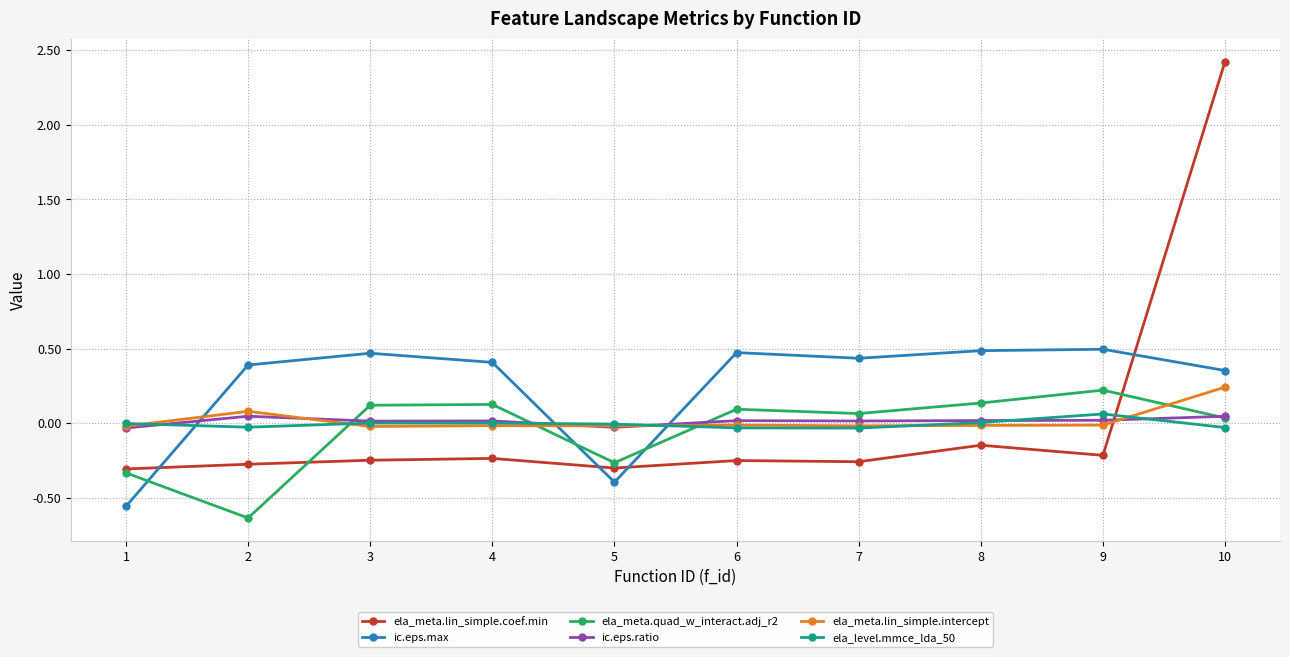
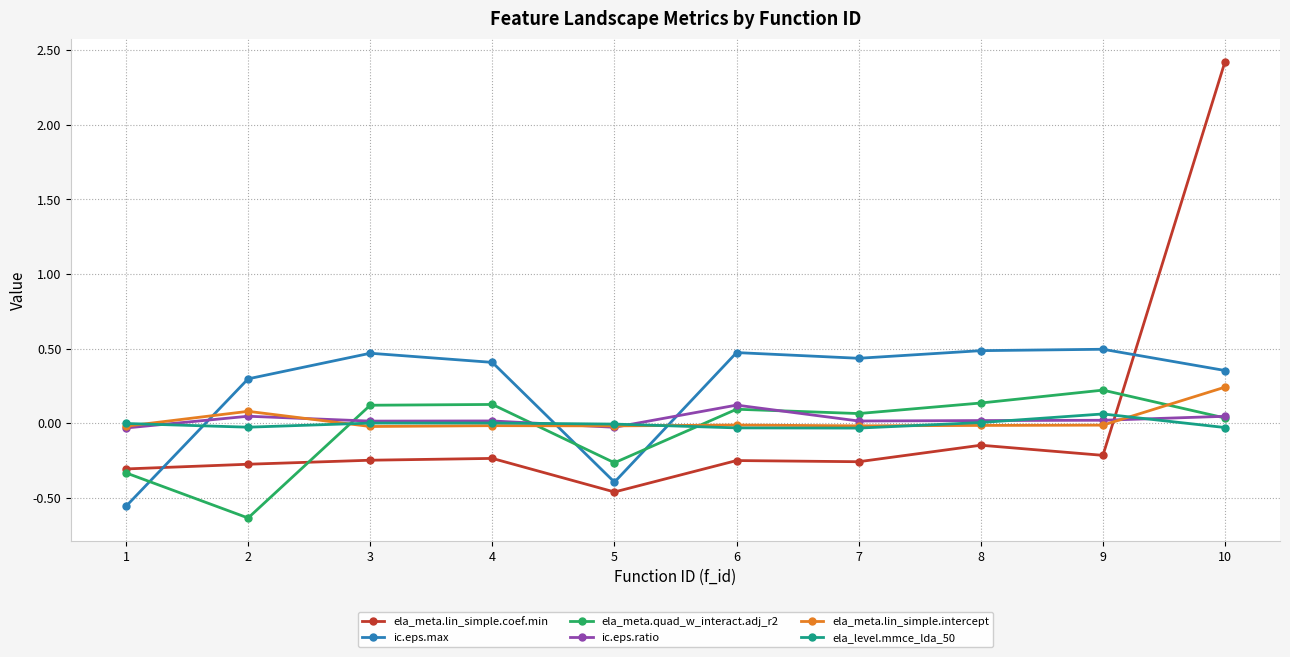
  {
    "ela_meta.lin_simple.coef.min": {
      "1": -0.31,
      "2": -0.28,
      "3": -0.25,
      "4": -0.24,
-     "5": -0.30,
+     "5": -0.46,
      "6": -0.25,
      "7": -0.26,
      "8": -0.15,
      "9": -0.22,
      "10": 2.42
    },
    "ic.eps.max": {
      "1": -0.56,
-     "2": 0.39,
+     "2": 0.30,
      "3": 0.47,
      "4": 0.41,
      "5": -0.40,
      "6": 0.47,
      "7": 0.44,
      "8": 0.49,
      "9": 0.50,
      "10": 0.35
    },
    "ic.eps.ratio": {
      "2": 0.05,
-     "6": 0.02,
+     "6": 0.12,
      "7": 0.01,
      "9": 0.02
    },
    "ela_meta.lin_simple.intercept": {
      "2": 0.08,
      "3": -0.02,
      "4": -0.02,
      "6": -0.01,
      "8": -0.01,
      "9": -0.01,
      "10": 0.24
    }
  }
